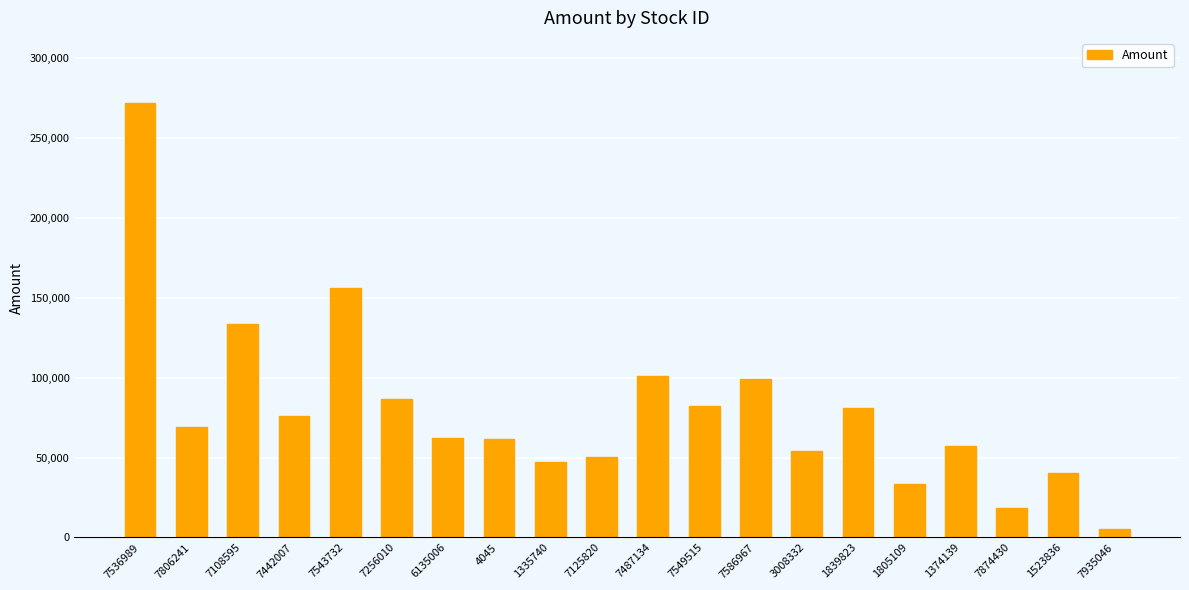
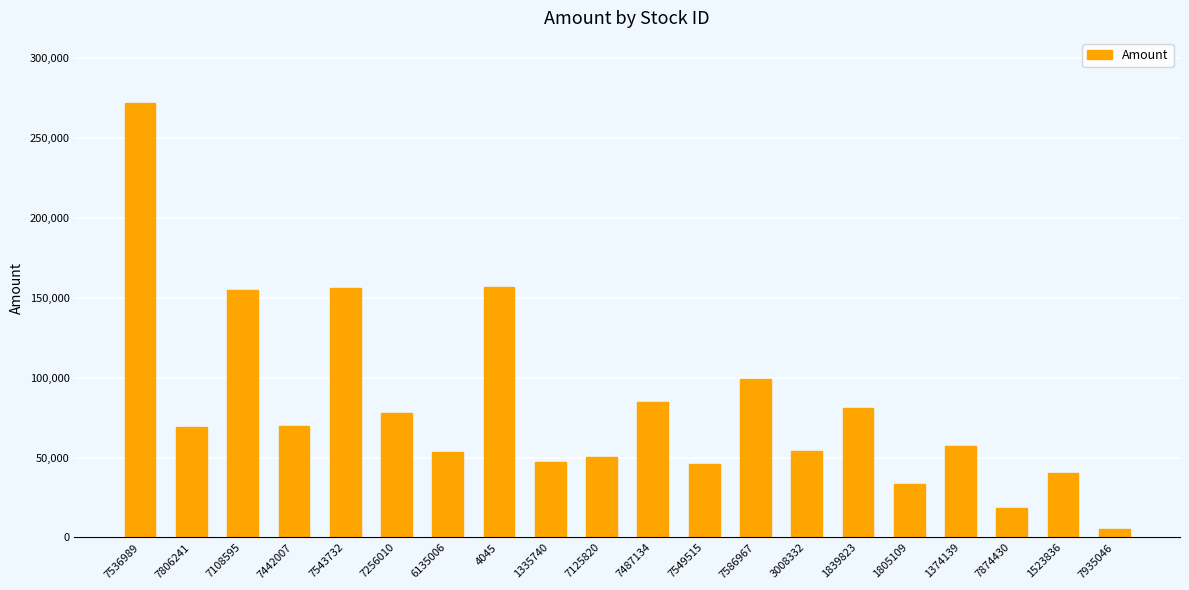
  {
    "7536989": "272,000",
    "7806241": "69,000",
-   "7108595": "133,000",
-   "7442007": "76,000",
+   "7108595": "155,000",
+   "7442007": "70,000",
    "7543732": "156,000",
-   "7256010": "86,000",
-   "6135006": "62,000",
-   "4045": "62,000",
+   "7256010": "78,000",
+   "6135006": "53,000",
+   "4045": "157,000",
    "1335740": "47,000",
    "7125820": "50,000",
-   "7487134": "101,000",
-   "7549515": "82,000",
+   "7487134": "85,000",
+   "7549515": "46,000",
    "7586967": "99,000",
    "3008332": "54,000",
    "1839823": "81,000",
    "1805109": "33,000",
    "1374139": "57,000",
    "7874430": "18,000",
    "1523836": "41,000",
    "7935046": "5,000"
  }
